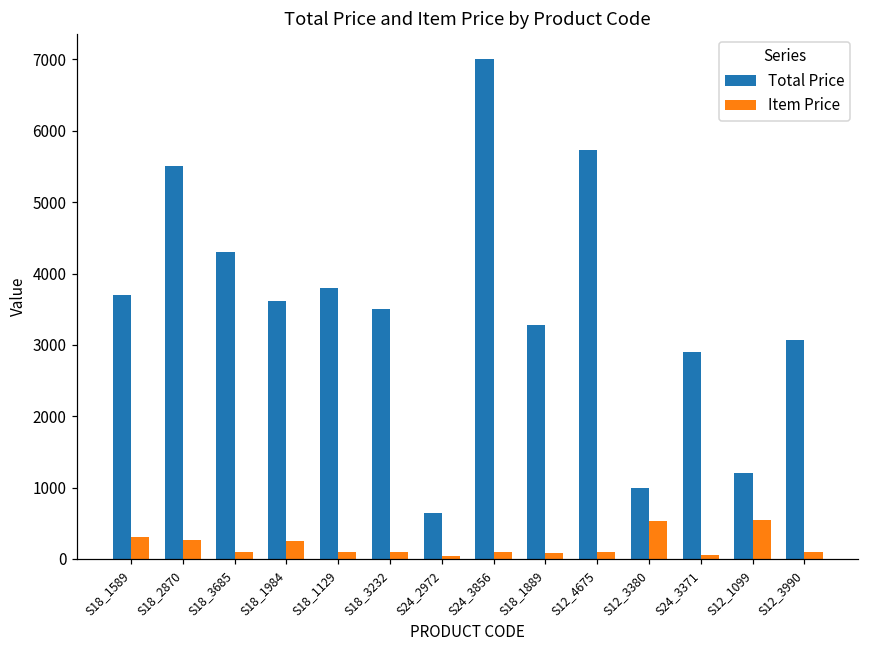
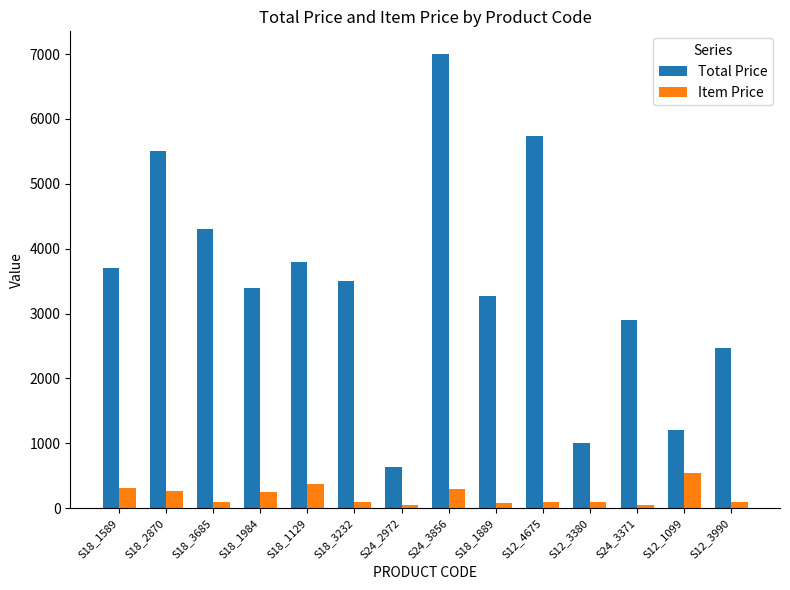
  {
    "Total Price": {
      "S18_1589": 3700,
      "S18_2870": 5500,
      "S18_3685": 4300,
-     "S18_1984": 3600,
+     "S18_1984": 3400,
      "S18_1129": 3800,
      "S18_3232": 3500,
      "S24_2972": 600,
      "S24_3856": 7000,
      "S18_1889": 3300,
      "S12_4675": 5700,
      "S12_3380": 1000,
      "S24_3371": 2900,
      "S12_1099": 1200,
-     "S12_3990": 3100
+     "S12_3990": 2500
    },
    "Item Price": {
      "S18_1589": 300,
      "S18_2870": 300,
      "S18_3685": 100,
      "S18_1984": 200,
-     "S18_1129": 100,
+     "S18_1129": 400,
      "S18_3232": 100,
      "S24_2972": 0,
-     "S24_3856": 100,
+     "S24_3856": 300,
      "S18_1889": 100,
      "S12_4675": 100,
-     "S12_3380": 500,
+     "S12_3380": 100,
      "S24_3371": 100,
      "S12_1099": 500,
      "S12_3990": 100
    }
  }
